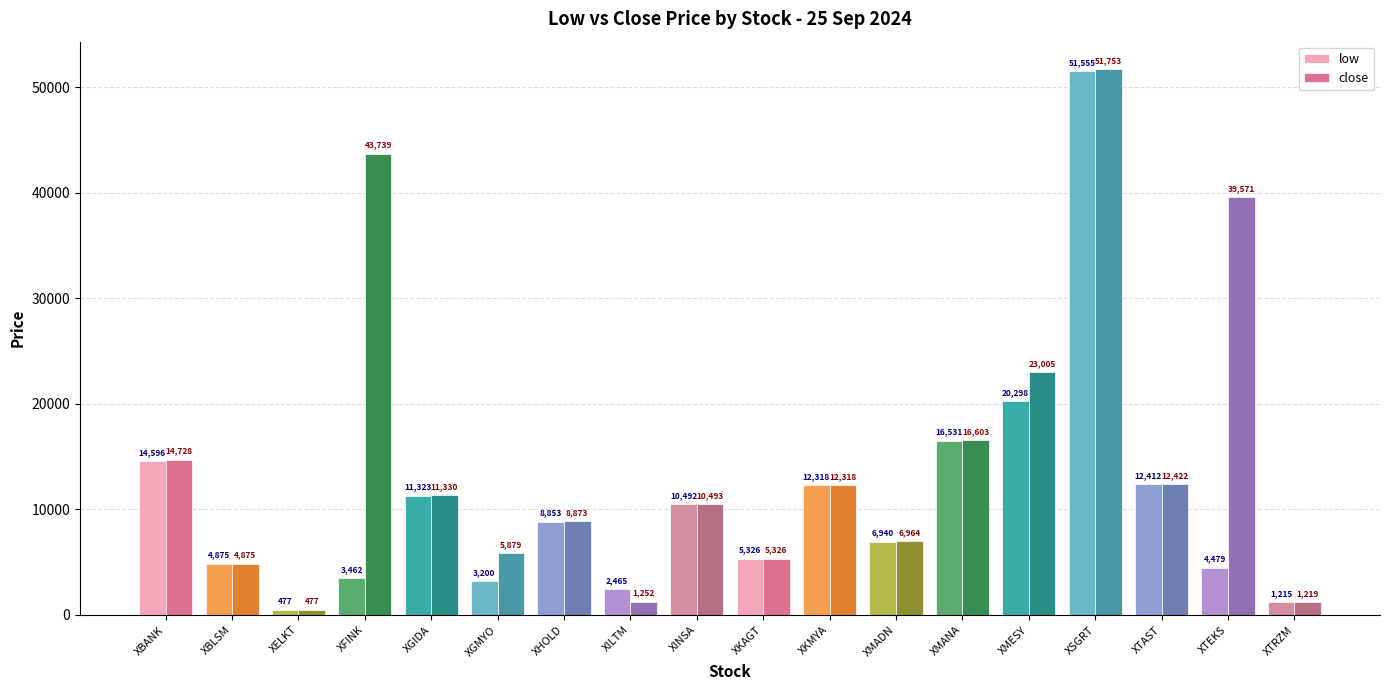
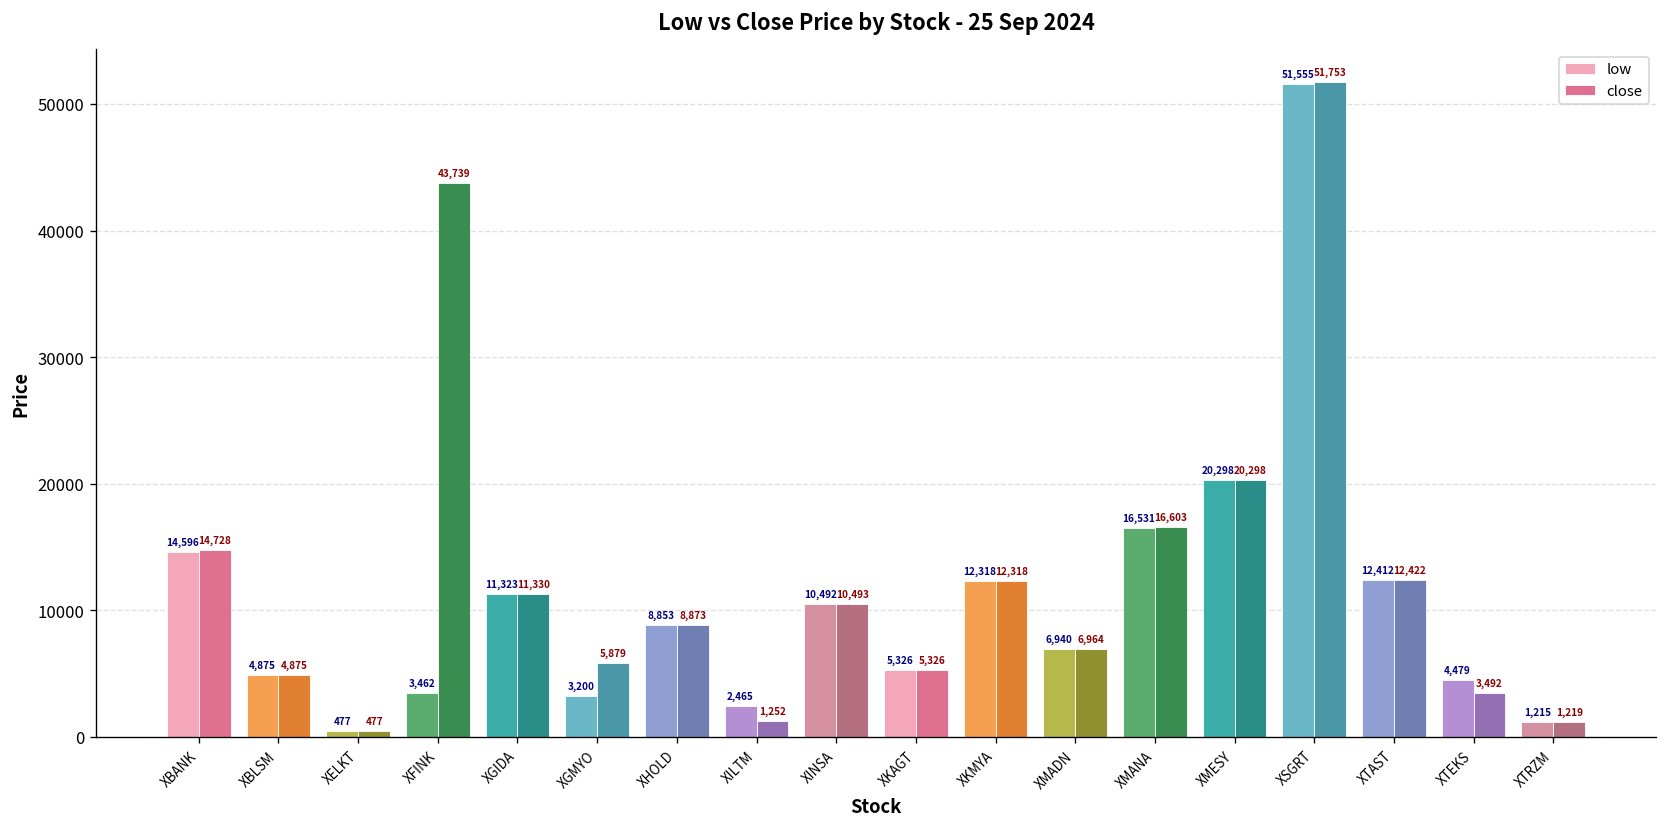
  {
    "low": {
      "XBANK": "14,596",
      "XBLSM": "4,875",
      "XELKT": "477",
      "XFINK": "3,462",
      "XGIDA": "11,323",
      "XGMYO": "3,200",
      "XHOLD": "8,853",
      "XILTM": "2,465",
      "XINSA": "10,492",
      "XKAGT": "5,326",
      "XKMYA": "12,318",
      "XMADN": "6,940",
      "XMANA": "16,531",
      "XMESY": "20,298",
      "XSGRT": "51,555",
      "XTAST": "12,412",
      "XTEKS": "4,479",
      "XTRZM": "1,215"
    },
    "close": {
      "XBANK": "14,728",
      "XBLSM": "4,875",
      "XELKT": "477",
      "XFINK": "43,739",
      "XGIDA": "11,330",
      "XGMYO": "5,879",
      "XHOLD": "8,873",
      "XILTM": "1,252",
      "XINSA": "10,493",
      "XKAGT": "5,326",
      "XKMYA": "12,318",
      "XMADN": "6,964",
      "XMANA": "16,603",
-     "XMESY": "23,005",
+     "XMESY": "20,298",
      "XSGRT": "51,753",
      "XTAST": "12,422",
-     "XTEKS": "39,571",
+     "XTEKS": "3,492",
      "XTRZM": "1,219"
    }
  }
